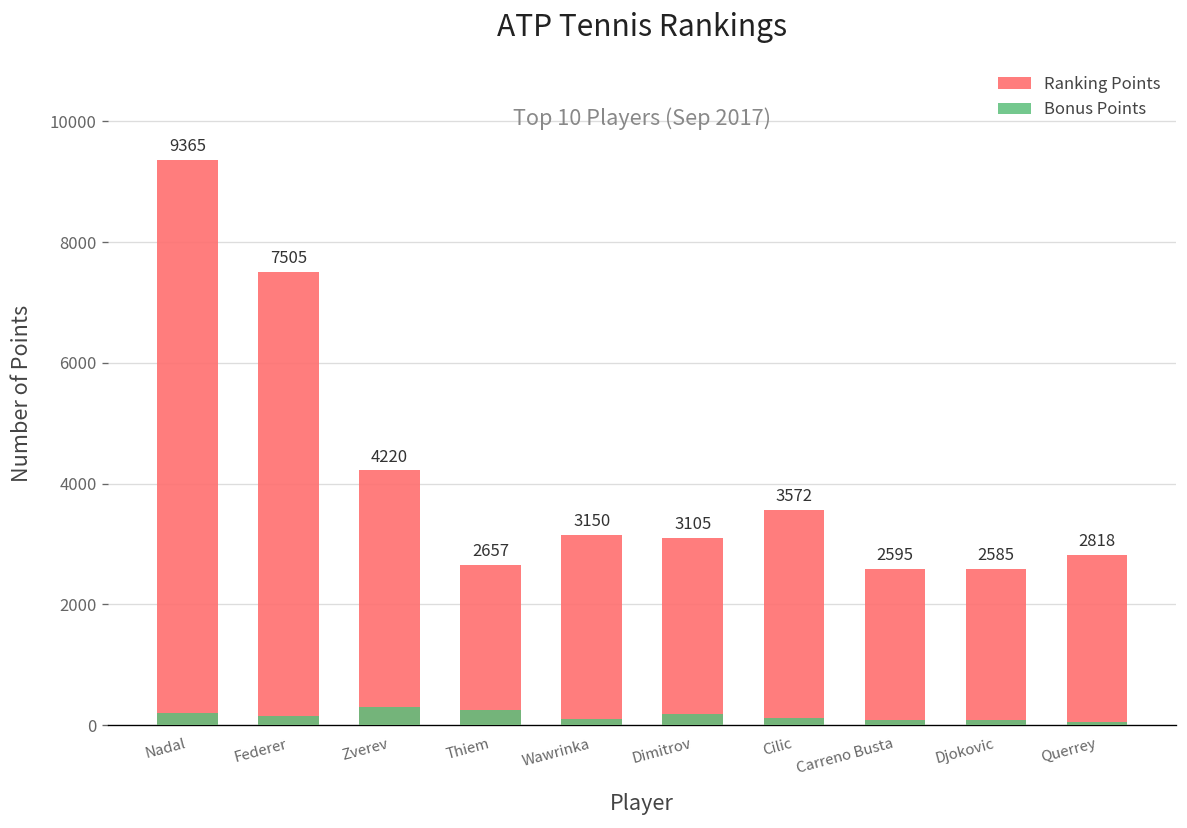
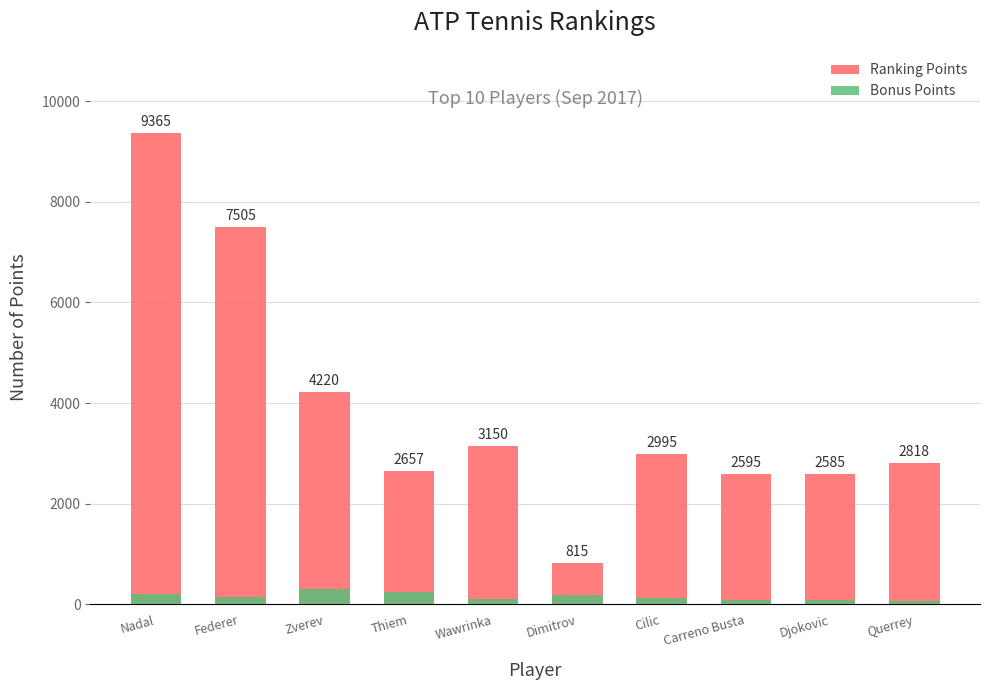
  {
    "Ranking Points": {
      "Nadal": 9365,
      "Federer": 7505,
      "Zverev": 4220,
      "Thiem": 2657,
      "Wawrinka": 3150,
-     "Dimitrov": 3105,
-     "Cilic": 3572,
+     "Dimitrov": 815,
+     "Cilic": 2995,
      "Carreno Busta": 2595,
      "Djokovic": 2585,
      "Querrey": 2818
    }
  }
